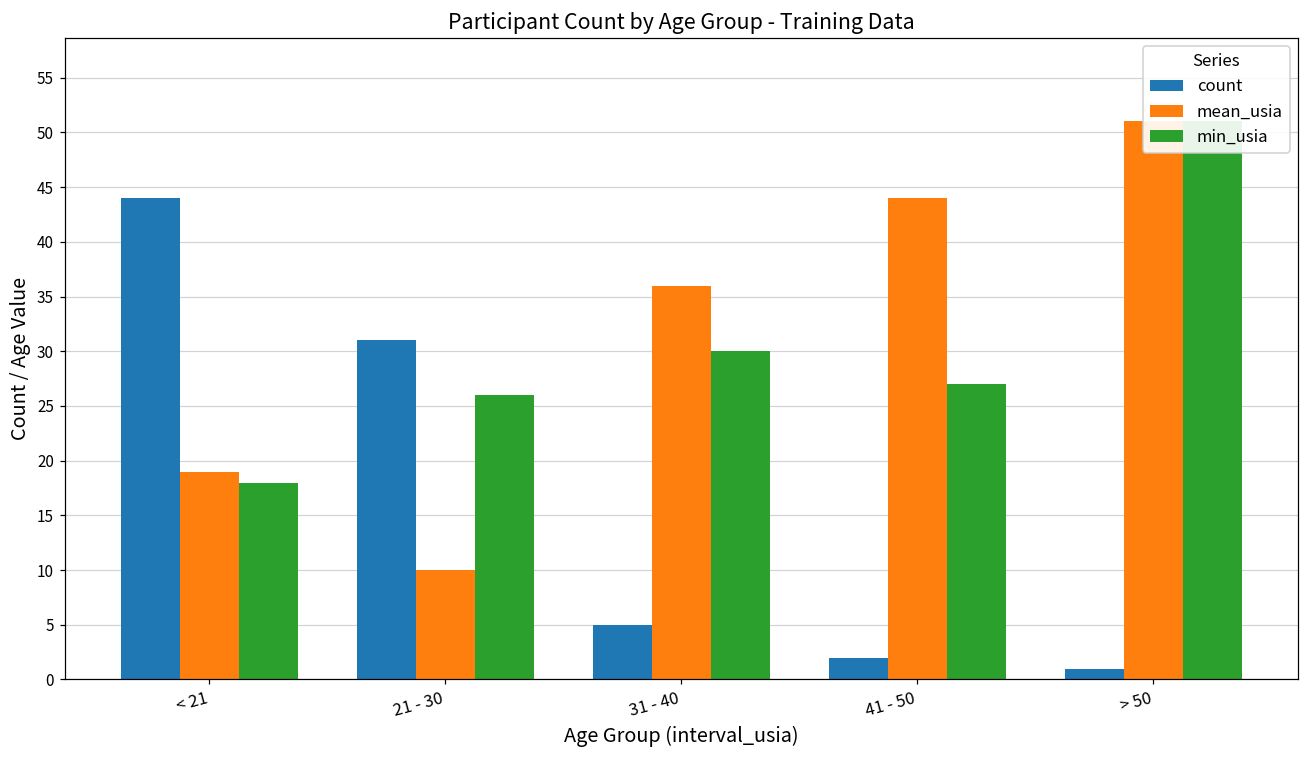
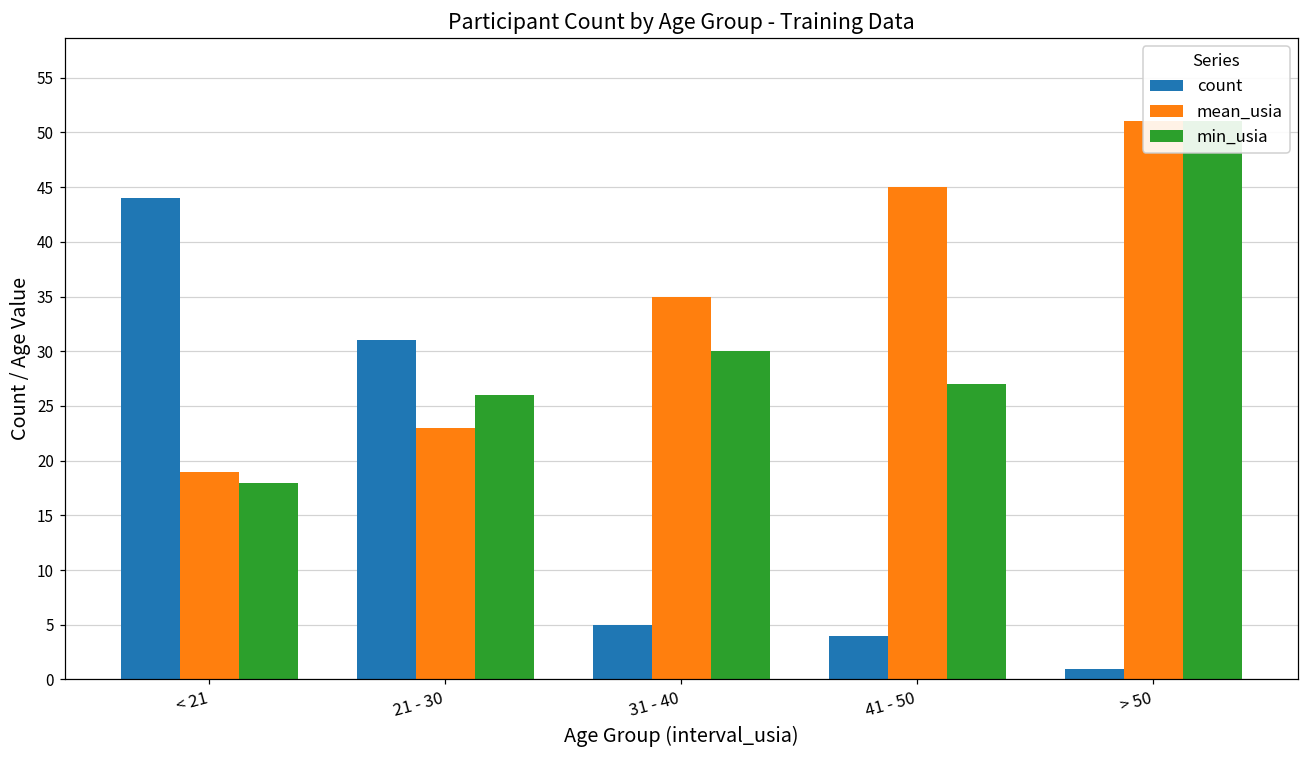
  {
    "count": {
      "< 21": 44,
      "21 - 30": 31,
      "31 - 40": 5,
-     "41 - 50": 2,
+     "41 - 50": 4,
      "> 50": 1
    },
    "mean_usia": {
      "< 21": 19,
-     "21 - 30": 10,
-     "31 - 40": 36,
-     "41 - 50": 44
+     "21 - 30": 23,
+     "31 - 40": 35,
+     "41 - 50": 45
    },
    "min_usia": {
      "< 21": 18,
      "21 - 30": 26,
      "31 - 40": 30,
      "41 - 50": 27
    }
  }
